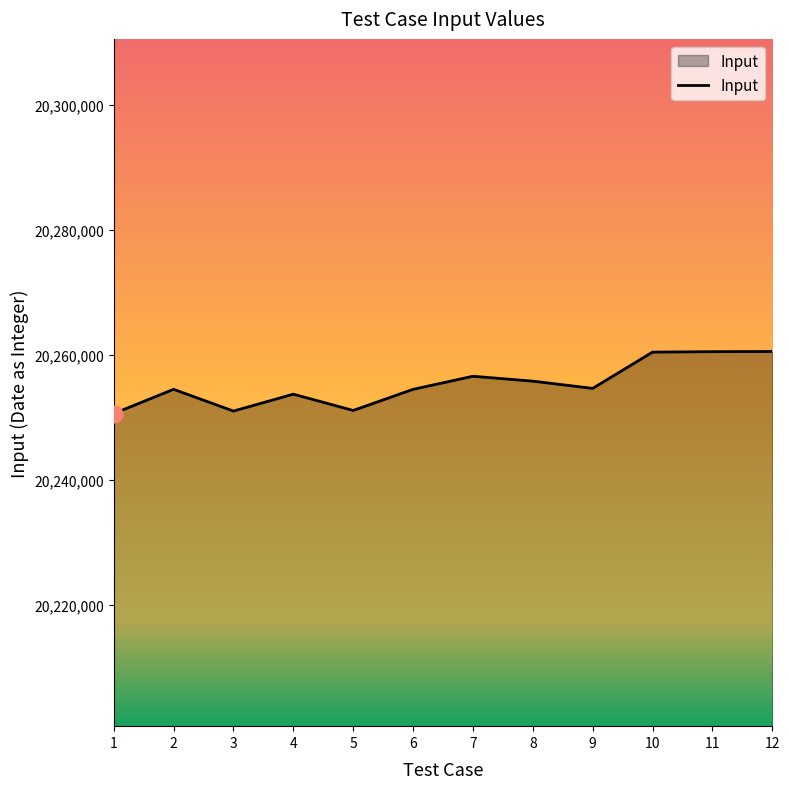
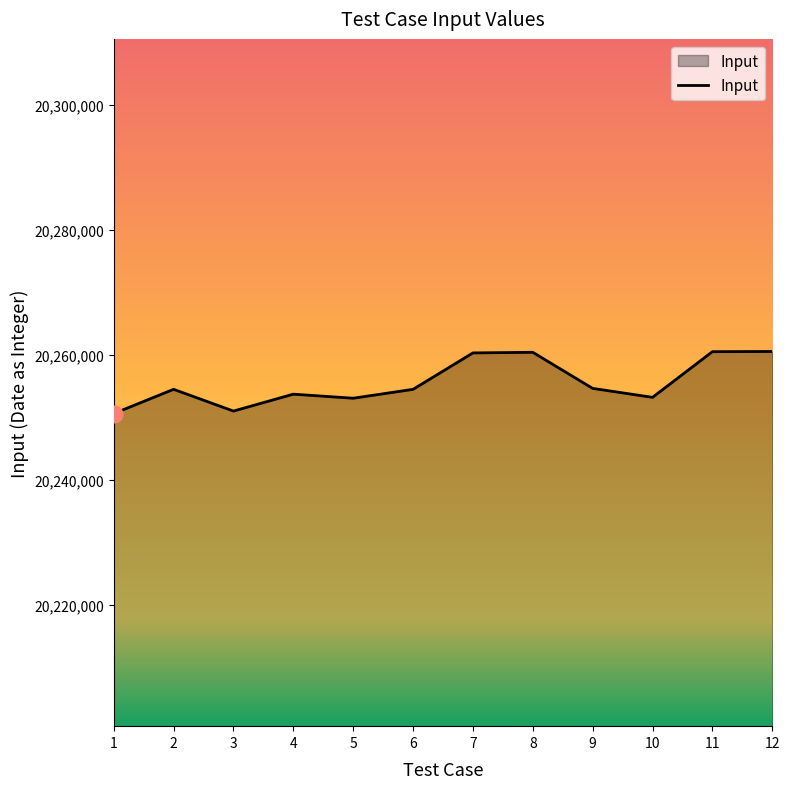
  {
    "Input": {
      "2": "20,254,000",
      "3": "20,251,000",
      "4": "20,254,000",
-     "5": "20,251,000",
+     "5": "20,253,000",
      "6": "20,254,000",
-     "7": "20,257,000",
-     "8": "20,256,000",
+     "7": "20,260,000",
+     "8": "20,260,000",
      "9": "20,255,000",
-     "10": "20,260,000",
+     "10": "20,253,000",
      "11": "20,261,000",
      "12": "20,261,000"
    }
  }
